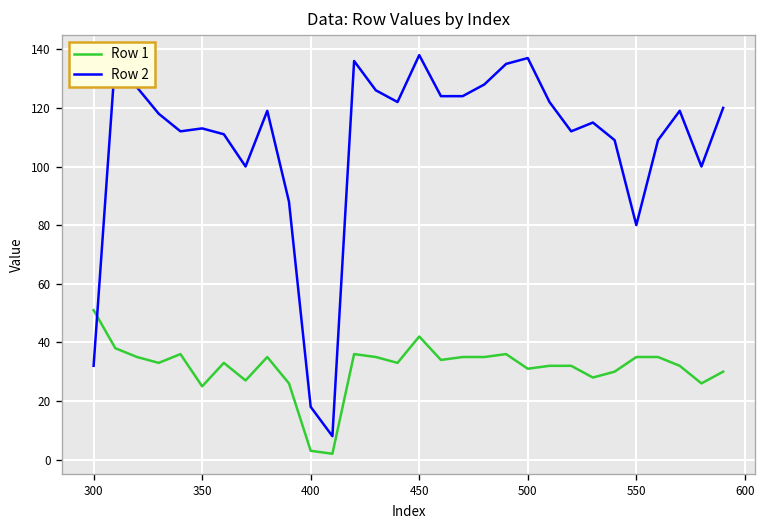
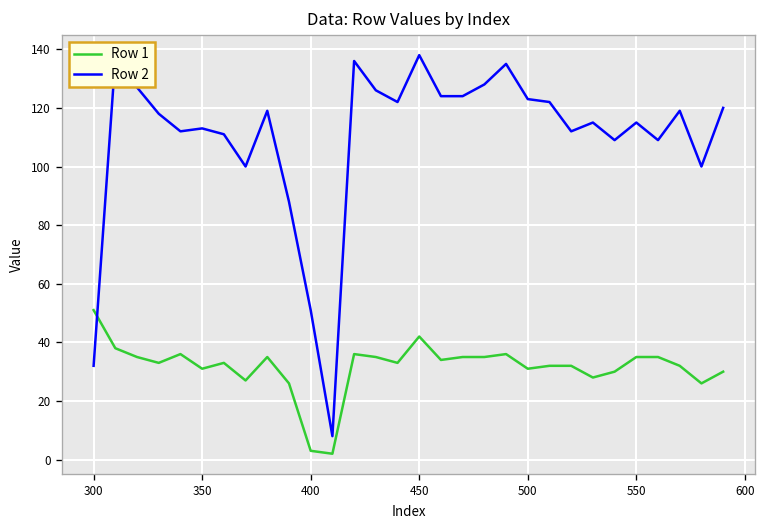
  {
    "Row 1": {
      "300": 51,
-     "350": 25,
+     "350": 31,
      "400": 3,
      "450": 42,
      "500": 31,
      "550": 35
    },
    "Row 2": {
      "300": 32,
      "350": 113,
-     "400": 18,
+     "400": 51,
      "450": 138,
-     "500": 137,
-     "550": 80
+     "500": 123,
+     "550": 115
    }
  }
